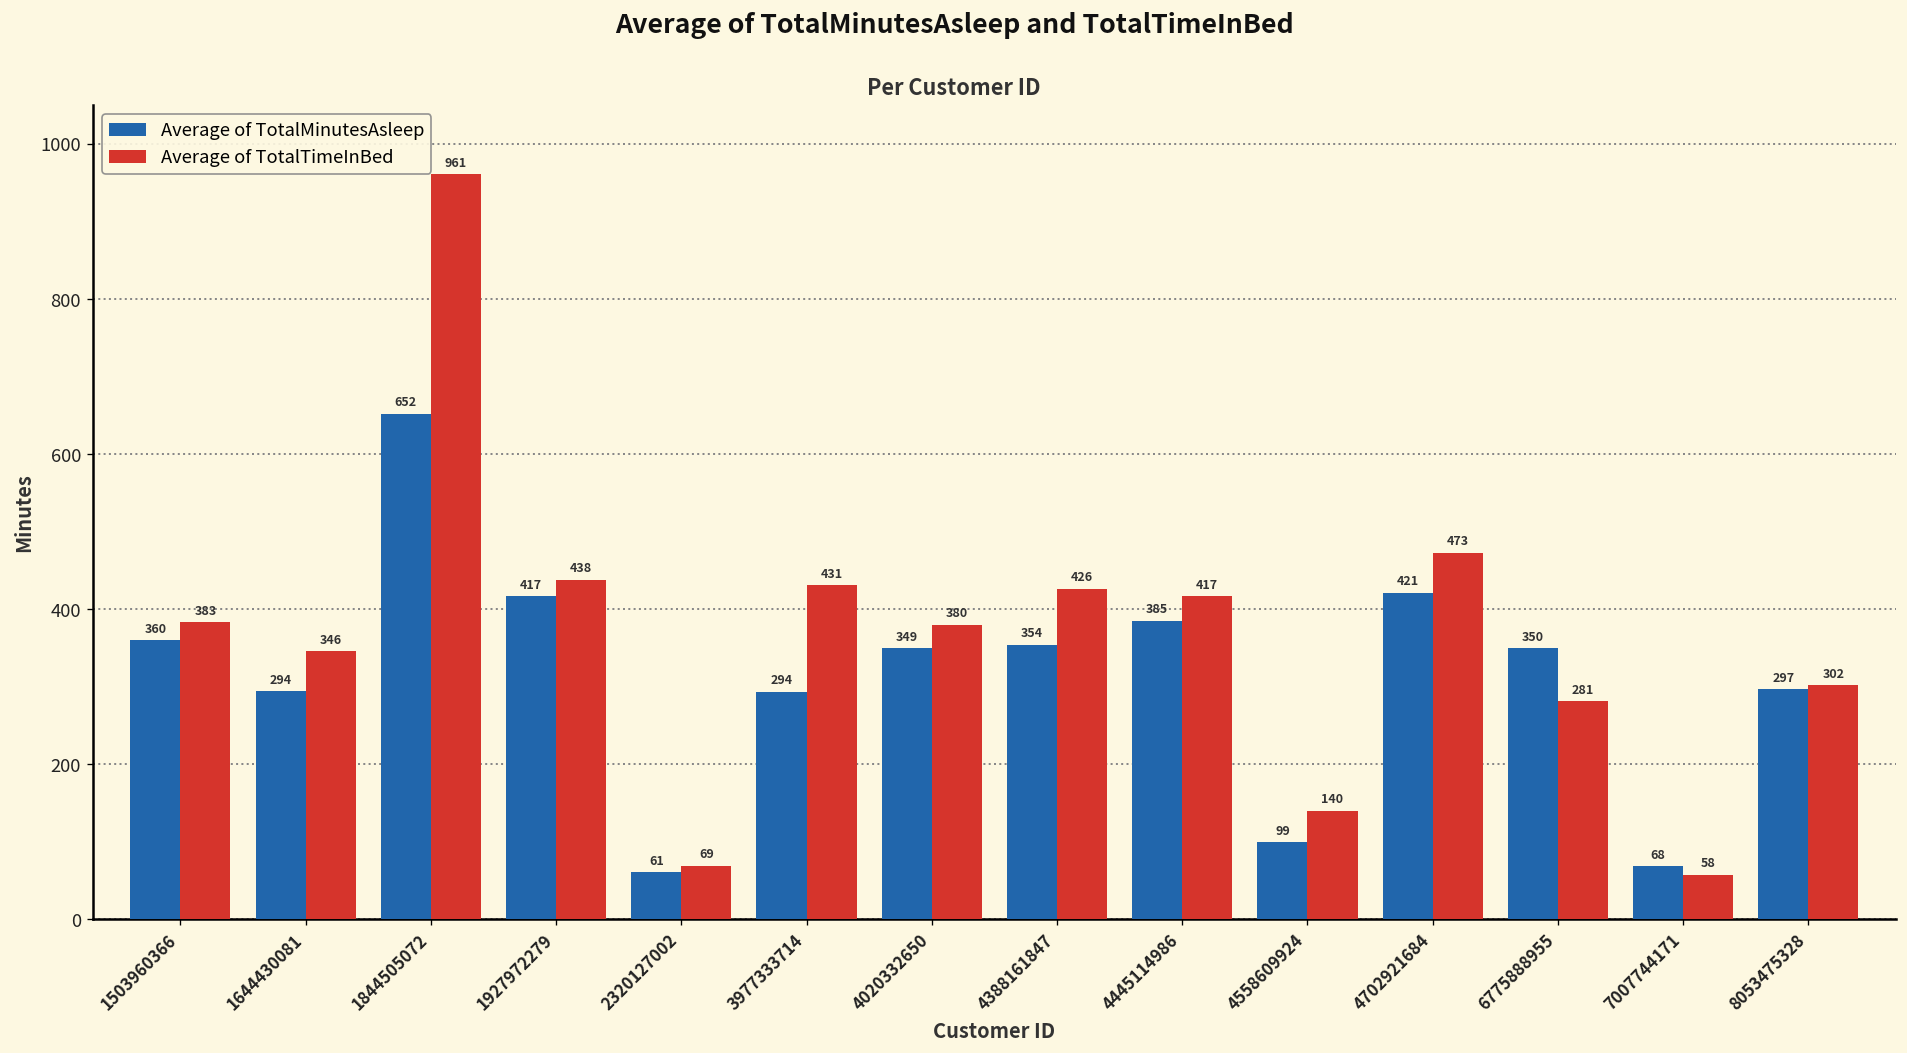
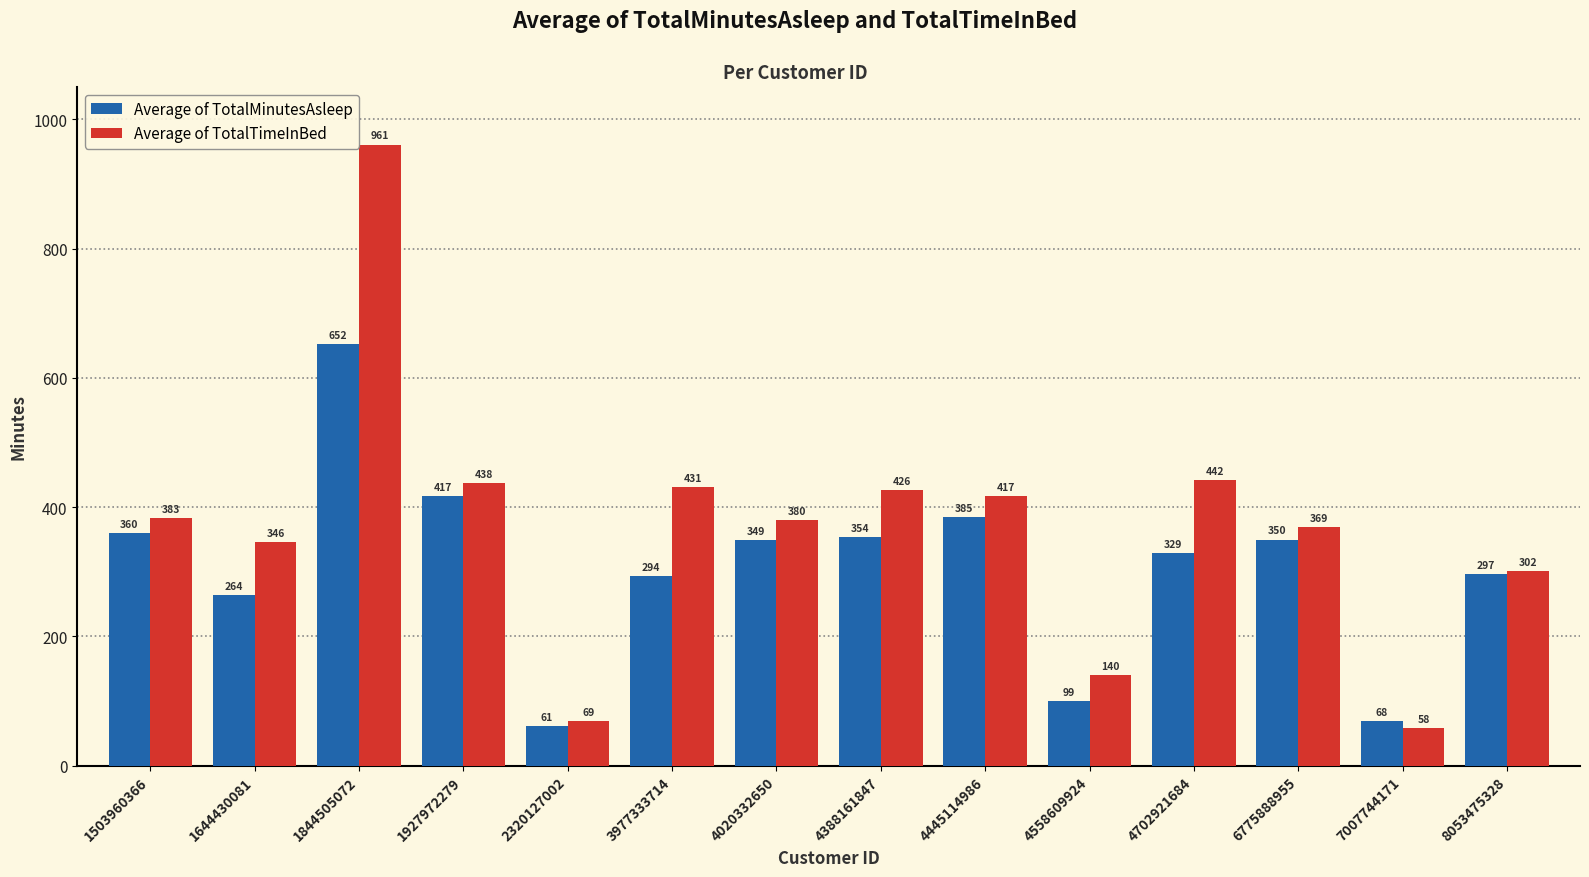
  {
    "Average of TotalMinutesAsleep": {
      "1503960366": 360,
-     "1644430081": 294,
+     "1644430081": 264,
      "1844505072": 652,
      "1927972279": 417,
      "2320127002": 61,
      "3977333714": 294,
      "4020332650": 349,
      "4388161847": 354,
      "4445114986": 385,
      "4558609924": 99,
-     "4702921684": 421,
+     "4702921684": 329,
      "6775888955": 350,
      "7007744171": 68,
      "8053475328": 297
    },
    "Average of TotalTimeInBed": {
      "1503960366": 383,
      "1644430081": 346,
      "1844505072": 961,
      "1927972279": 438,
      "2320127002": 69,
      "3977333714": 431,
      "4020332650": 380,
      "4388161847": 426,
      "4445114986": 417,
      "4558609924": 140,
-     "4702921684": 473,
-     "6775888955": 281,
+     "4702921684": 442,
+     "6775888955": 369,
      "7007744171": 58,
      "8053475328": 302
    }
  }
